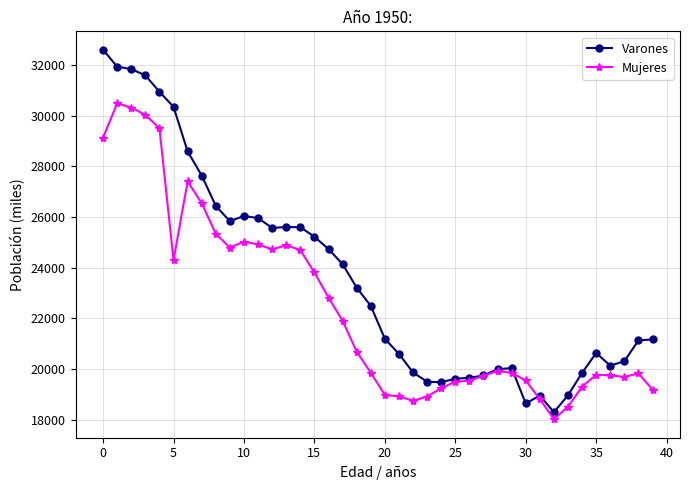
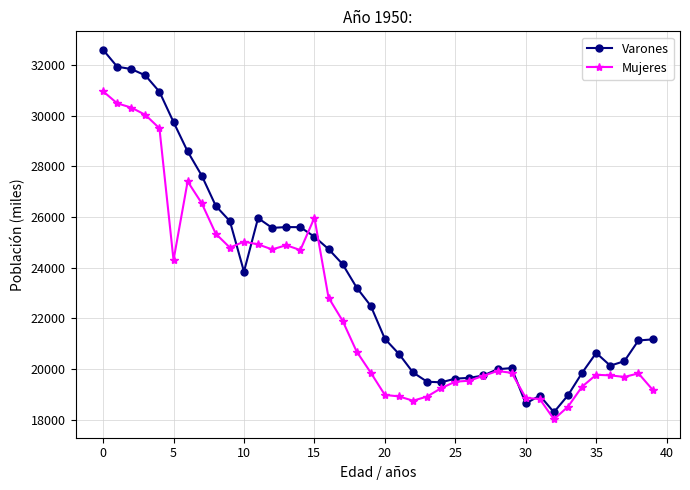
  {
    "Varones": {
      "0": 32600,
-     "5": 30300,
-     "10": 26000,
+     "5": 29700,
+     "10": 23800,
      "15": 25200,
      "20": 21200,
      "25": 19600,
      "30": 18600,
      "35": 20600
    },
    "Mujeres": {
-     "0": 29100,
+     "0": 31000,
      "5": 24300,
      "10": 25000,
-     "15": 23800,
+     "15": 26000,
      "20": 19000,
      "25": 19500,
-     "30": 19500,
+     "30": 18900,
      "35": 19800
    }
  }
